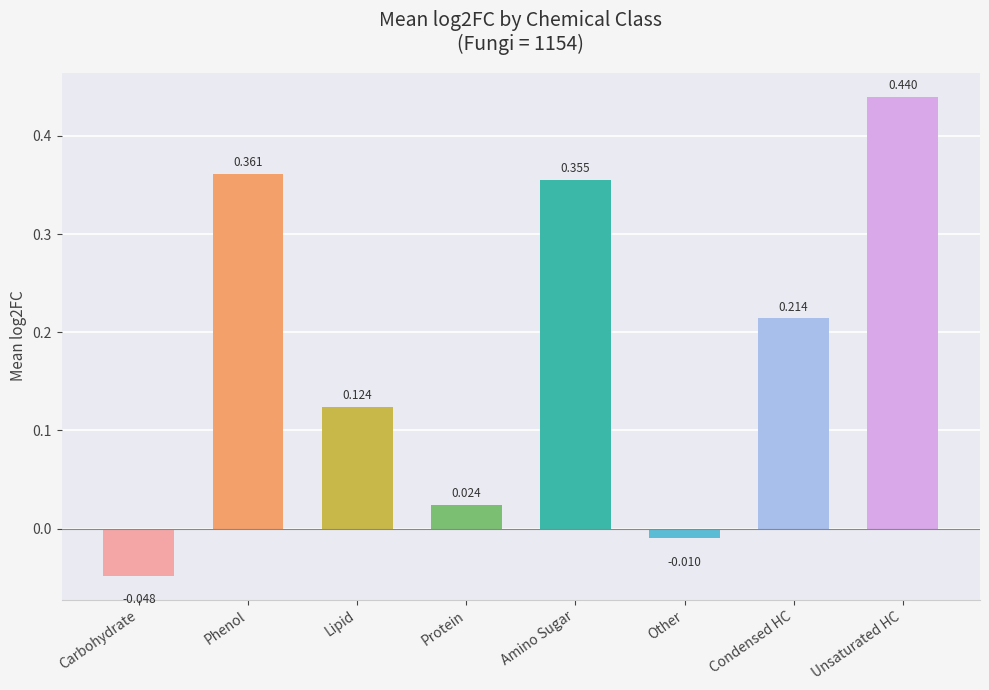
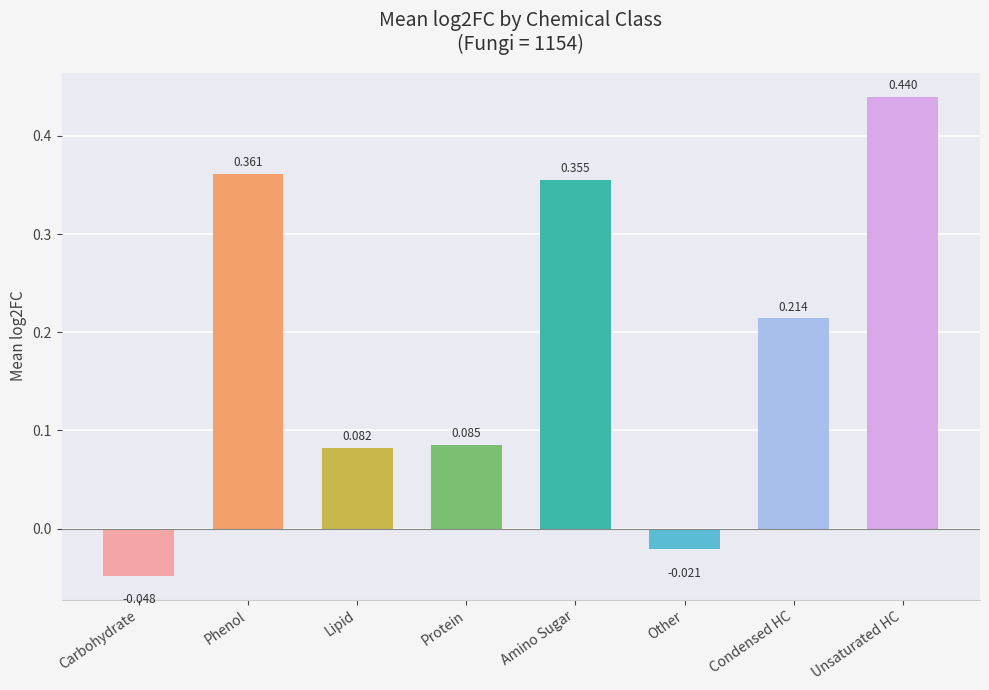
  {
    "Carbohydrate": -0.048,
    "Phenol": 0.361,
-   "Lipid": 0.124,
-   "Protein": 0.024,
+   "Lipid": 0.082,
+   "Protein": 0.085,
    "Amino Sugar": 0.355,
-   "Other": -0.010,
+   "Other": -0.021,
    "Condensed HC": 0.214,
    "Unsaturated HC": 0.440
  }
